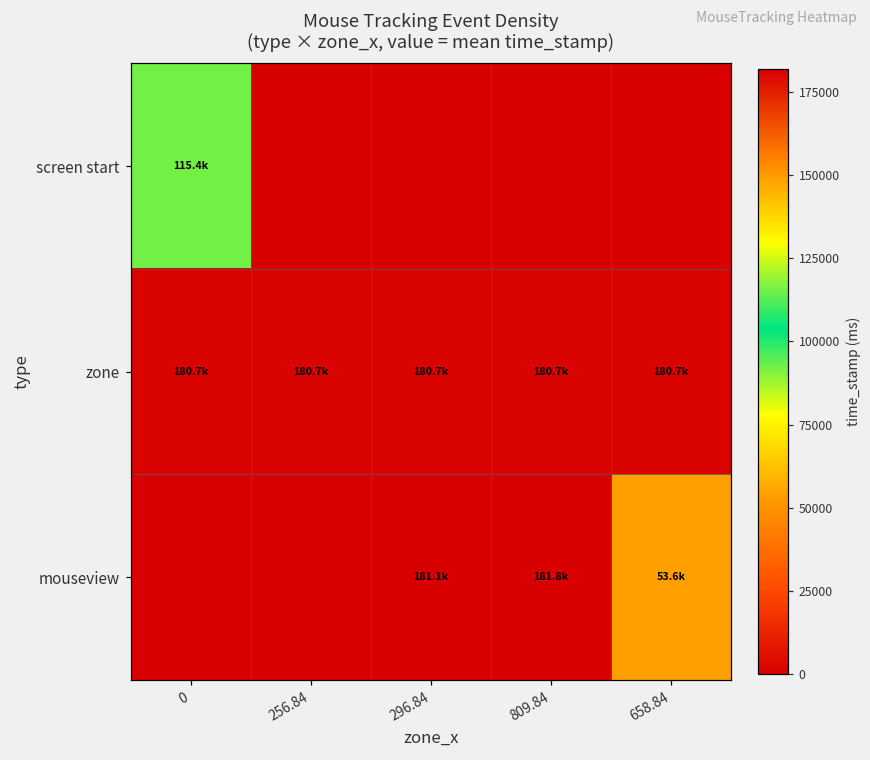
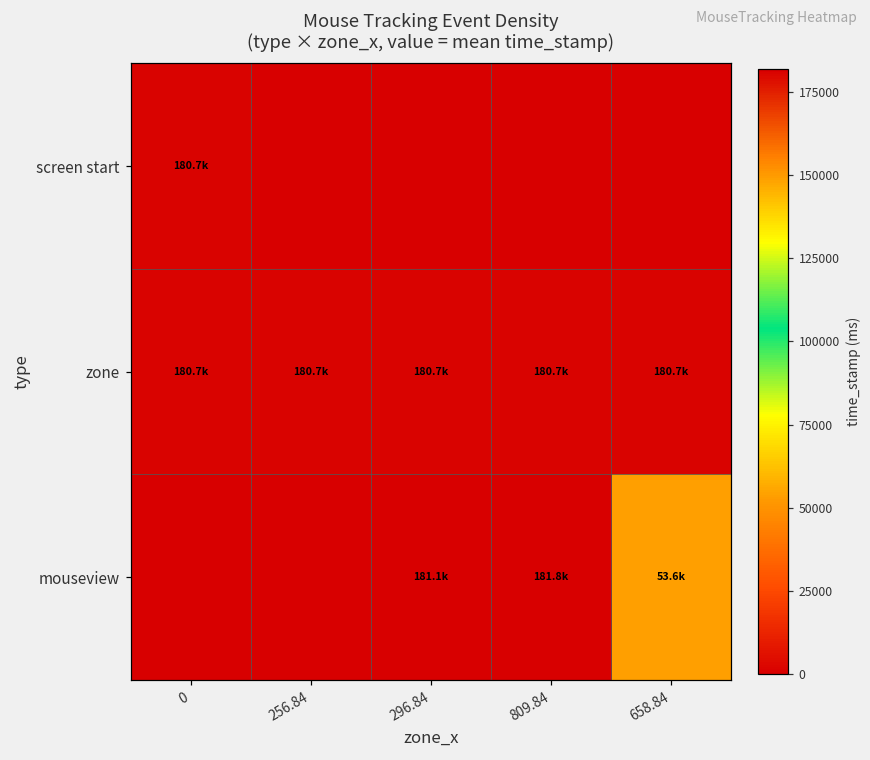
  {
    "screen start": {
-     "0": "115.4k"
+     "0": "180.7k"
    },
    "zone": {
      "0": "180.7k",
      "256.84": "180.7k",
      "296.84": "180.7k",
      "809.84": "180.7k",
      "658.84": "180.7k"
    },
    "mouseview": {
      "296.84": "181.1k",
      "809.84": "181.8k",
      "658.84": "53.6k"
    }
  }
